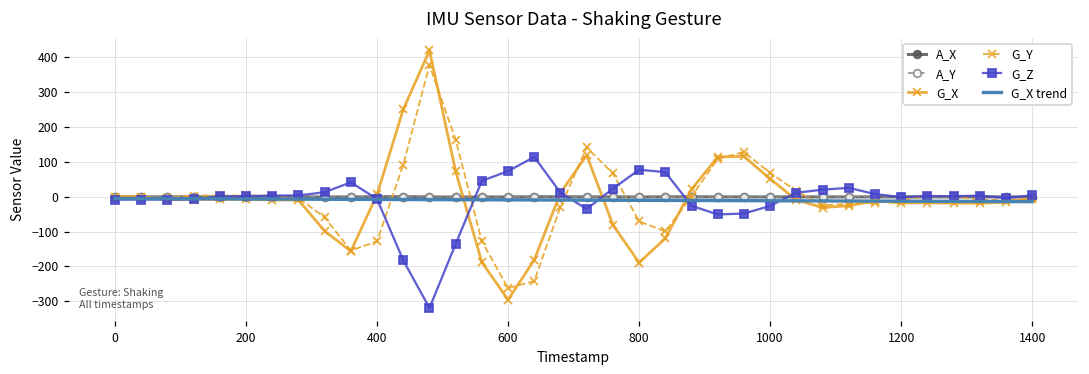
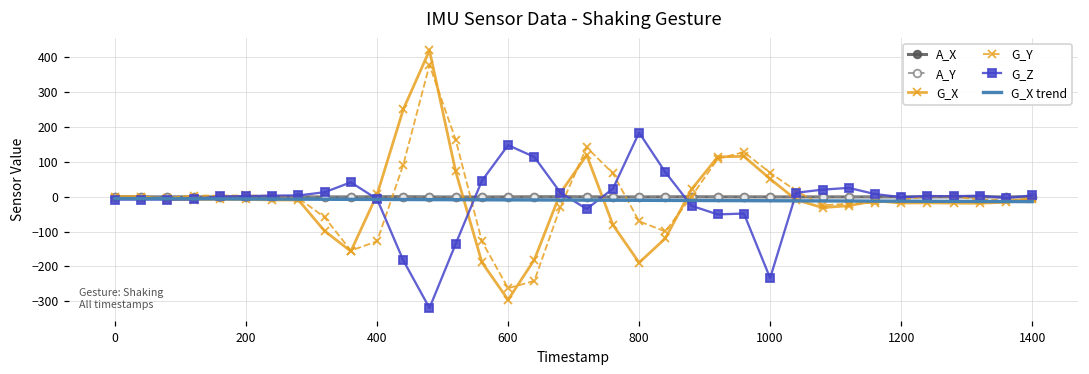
  {
    "A_Y": {
      "600": 0,
      "800": 0,
      "1000": 0
    },
    "G_Z": {
-     "600": 70,
-     "800": 80,
-     "1000": -30
+     "600": 150,
+     "800": 180,
+     "1000": -230
    },
    "G_X trend": {
      "600": -10,
      "800": -10,
      "1000": -10
    }
  }
